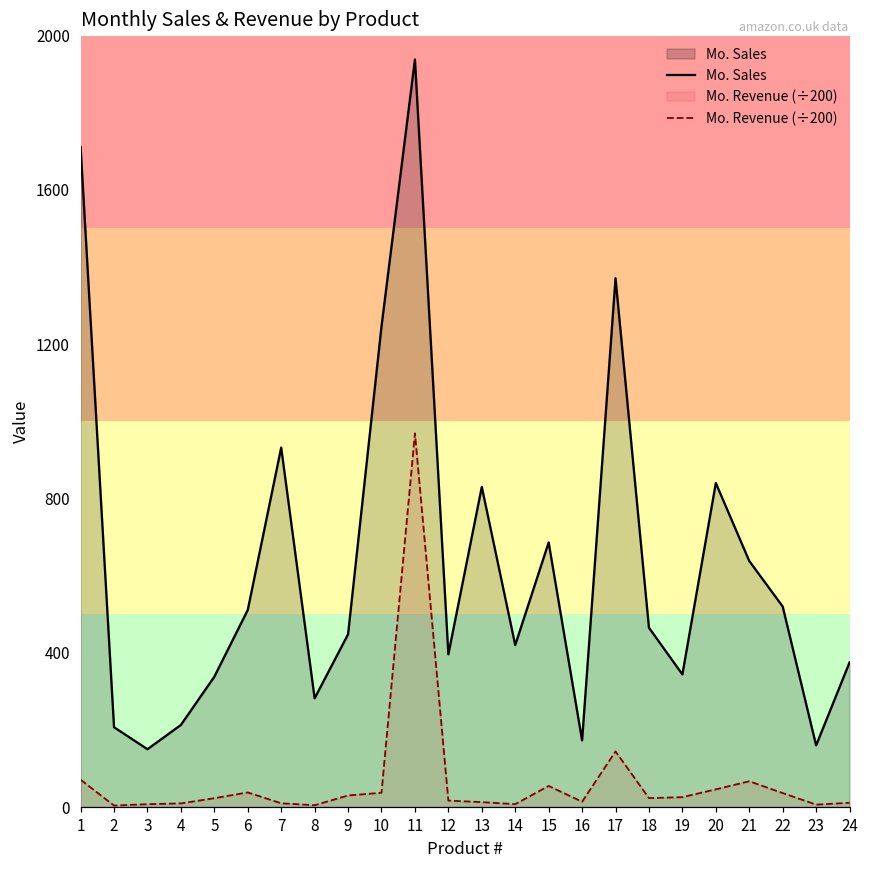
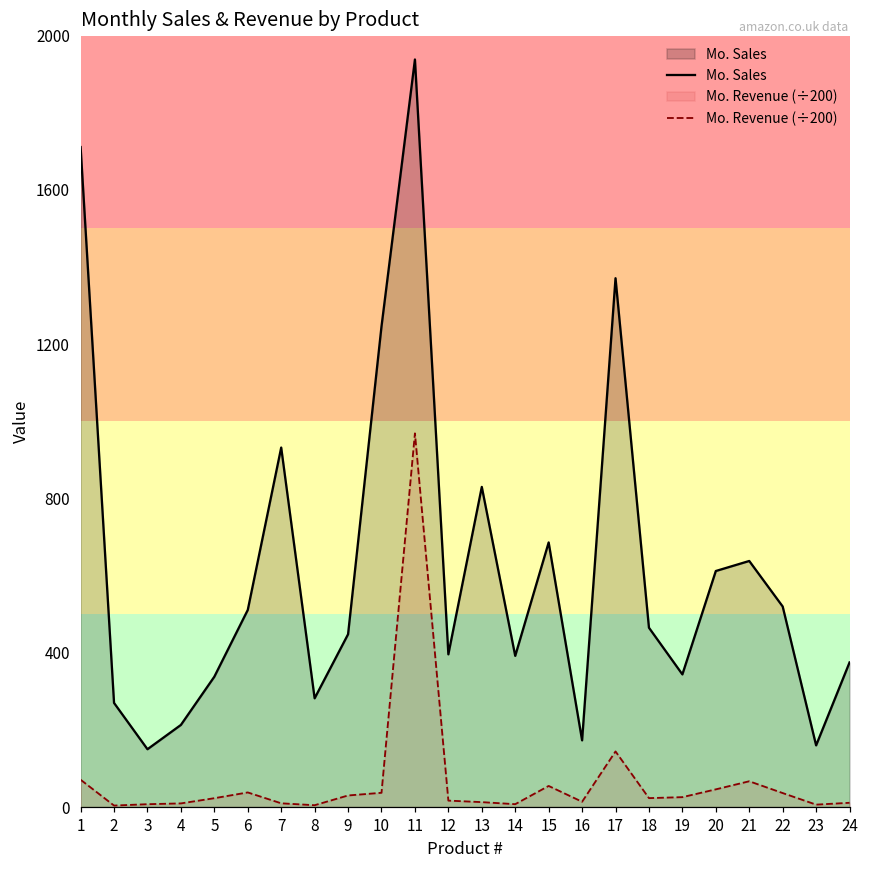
  {
    "Mo. Sales": {
      "1": 1710,
-     "2": 210,
+     "2": 270,
      "3": 150,
      "4": 210,
      "5": 340,
      "6": 510,
      "7": 930,
      "8": 280,
      "9": 450,
      "10": 1250,
      "11": 1940,
      "12": 400,
      "13": 830,
-     "14": 420,
+     "14": 390,
      "15": 690,
      "16": 170,
      "17": 1370,
      "18": 470,
      "19": 340,
-     "20": 840,
+     "20": 610,
      "21": 640,
      "22": 520,
      "23": 160,
      "24": 380
    }
  }
